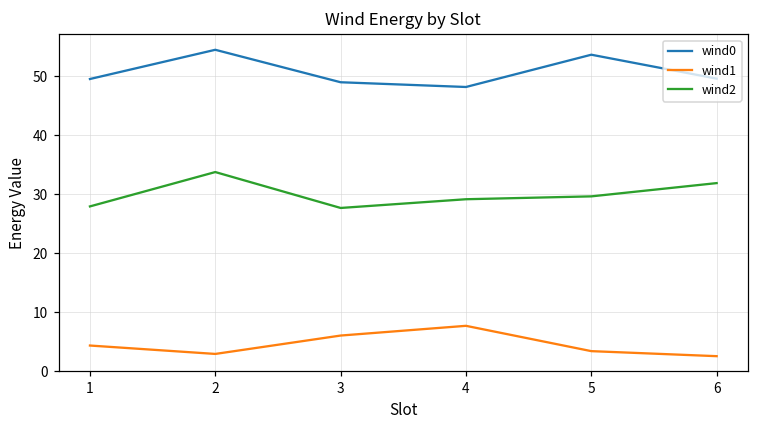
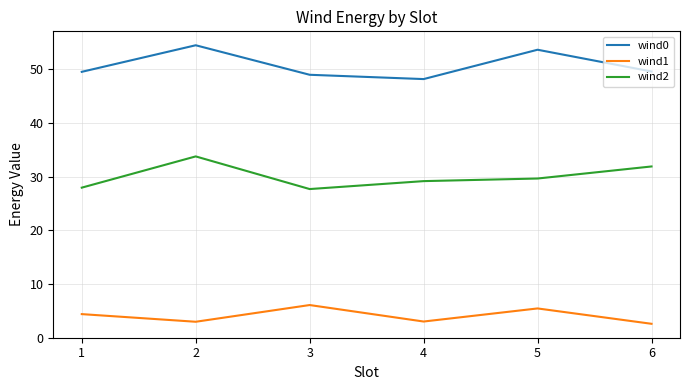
  {
    "wind0": {
      "1": 50,
      "2": 54,
      "3": 49,
      "4": 48,
      "5": 54
    },
    "wind1": {
      "1": 4,
      "2": 3,
      "3": 6,
-     "4": 8,
-     "5": 3,
+     "4": 3,
+     "5": 5,
      "6": 3
    },
    "wind2": {
      "1": 28,
      "2": 34,
      "3": 28,
      "4": 29,
      "5": 30,
      "6": 32
    }
  }
